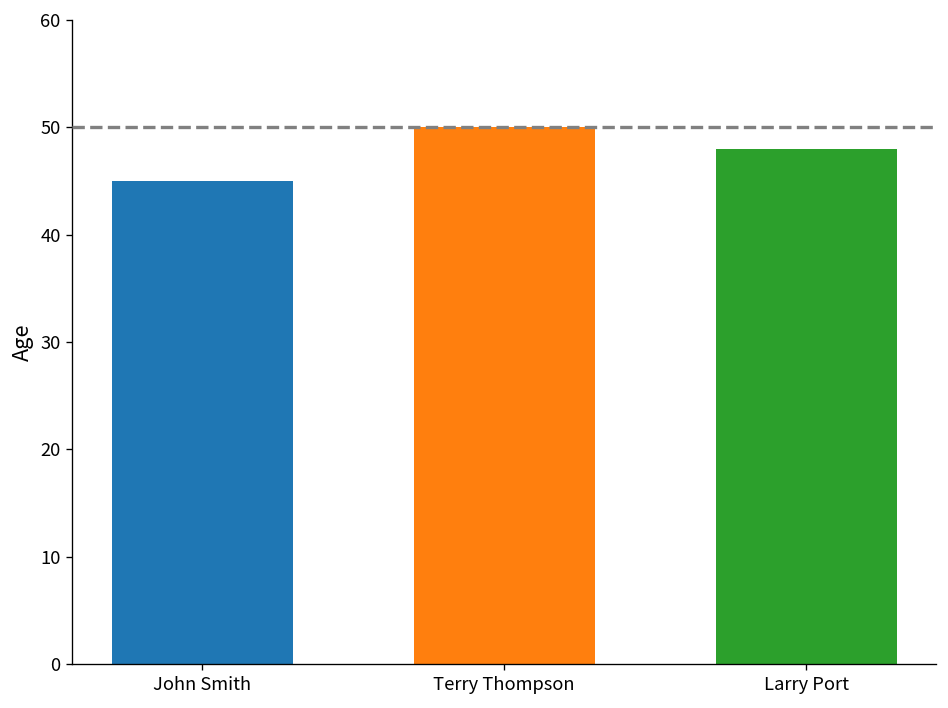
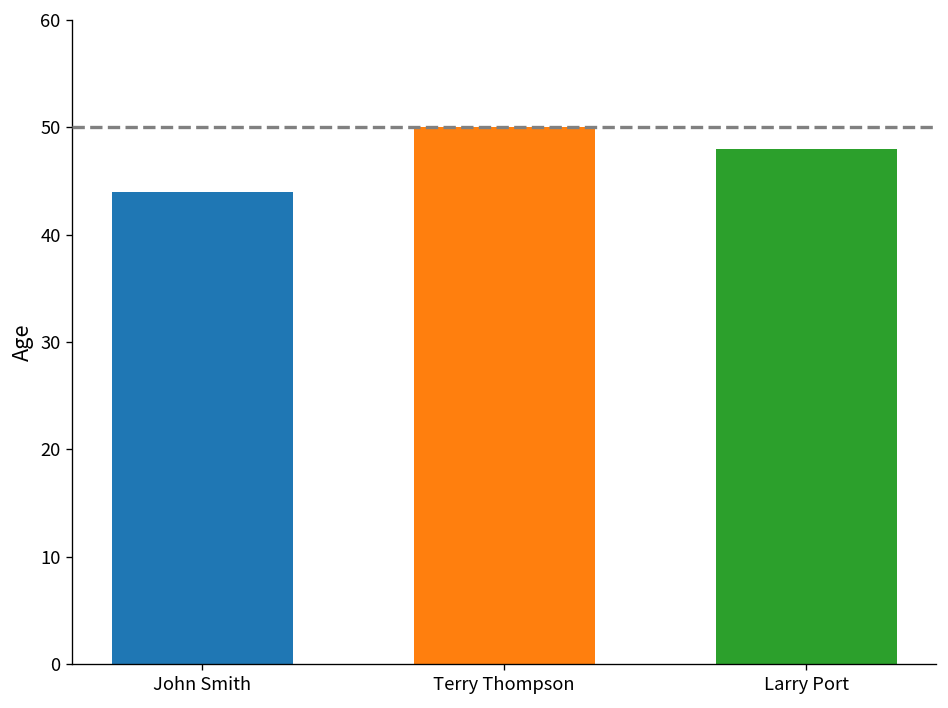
  {
-   "John Smith": 45,
+   "John Smith": 44,
    "Terry Thompson": 50,
    "Larry Port": 48
  }
